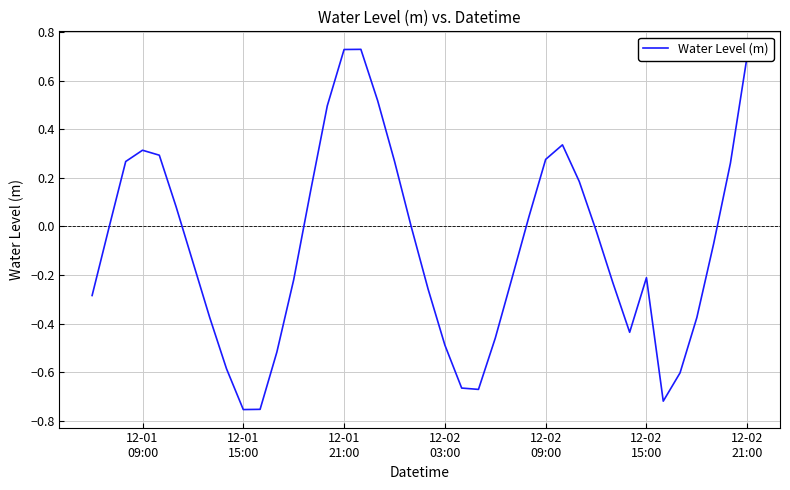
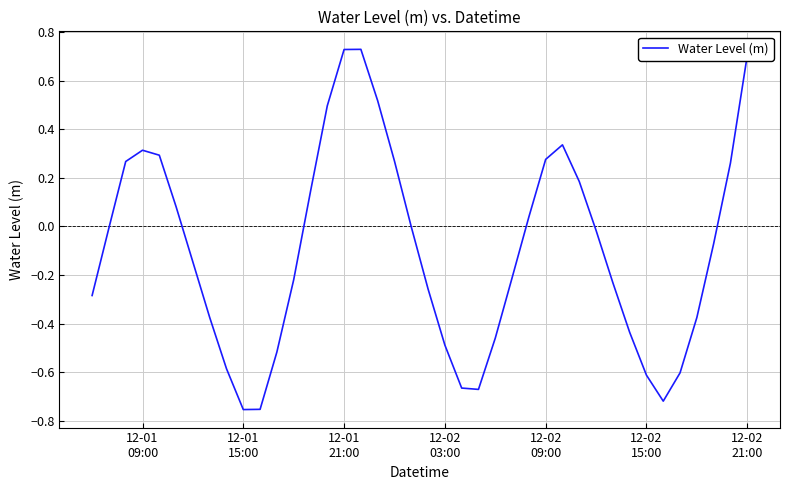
  {
    "12-01 09:00": 0.31,
    "12-01 15:00": -0.75,
    "12-01 21:00": 0.73,
    "12-02 03:00": -0.49,
    "12-02 09:00": 0.28,
-   "12-02 15:00": -0.21
+   "12-02 15:00": -0.61
  }
